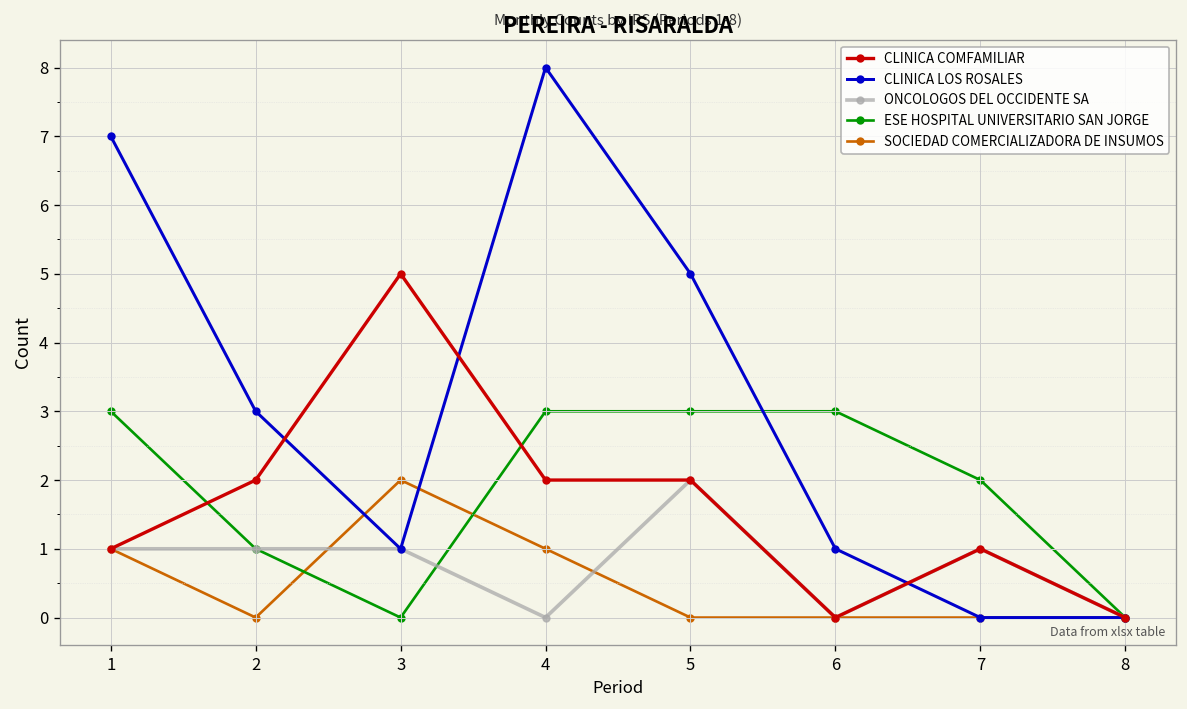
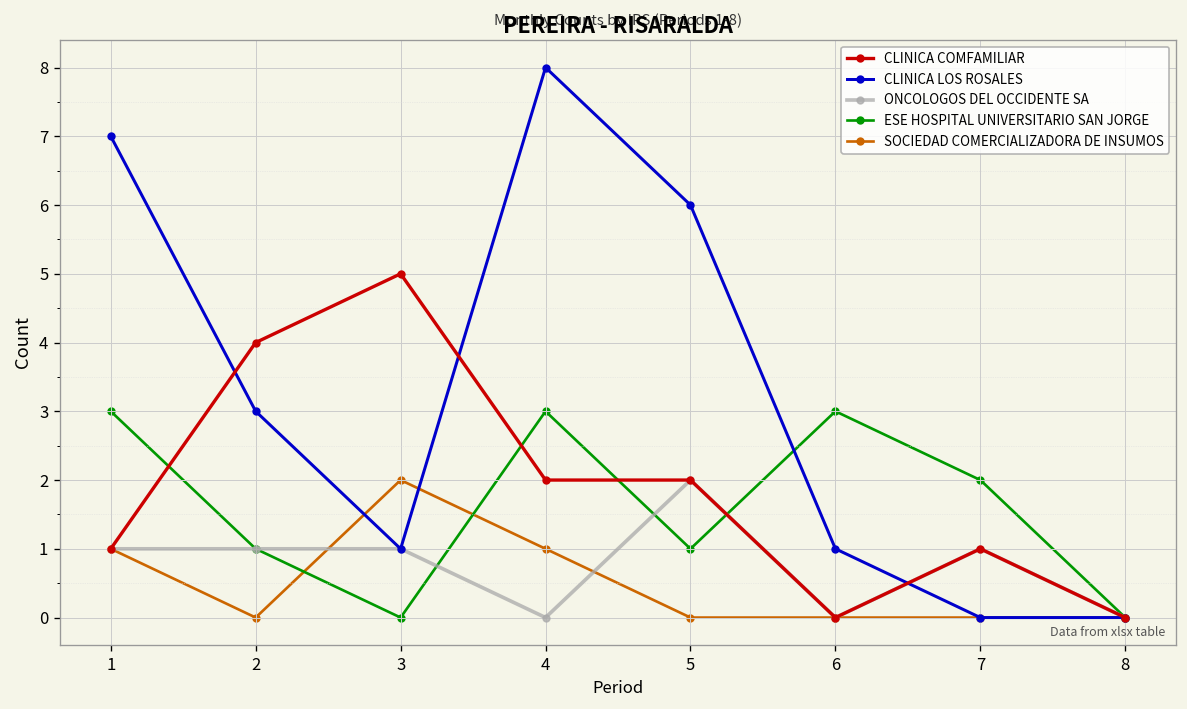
  {
    "CLINICA COMFAMILIAR": {
-     "2": 2,
+     "2": 4,
      "3": 5,
      "4": 2
    },
    "CLINICA LOS ROSALES": {
      "1": 7,
      "2": 3,
      "4": 8,
-     "5": 5,
+     "5": 6,
      "6": 1
    },
    "ONCOLOGOS DEL OCCIDENTE SA": {
      "4": 0
    },
    "ESE HOSPITAL UNIVERSITARIO SAN JORGE": {
      "1": 3,
      "3": 0,
      "4": 3,
-     "5": 3,
+     "5": 1,
      "6": 3,
      "7": 2
    },
    "SOCIEDAD COMERCIALIZADORA DE INSUMOS": {
      "2": 0,
      "3": 2,
      "4": 1,
      "5": 0
    }
  }
